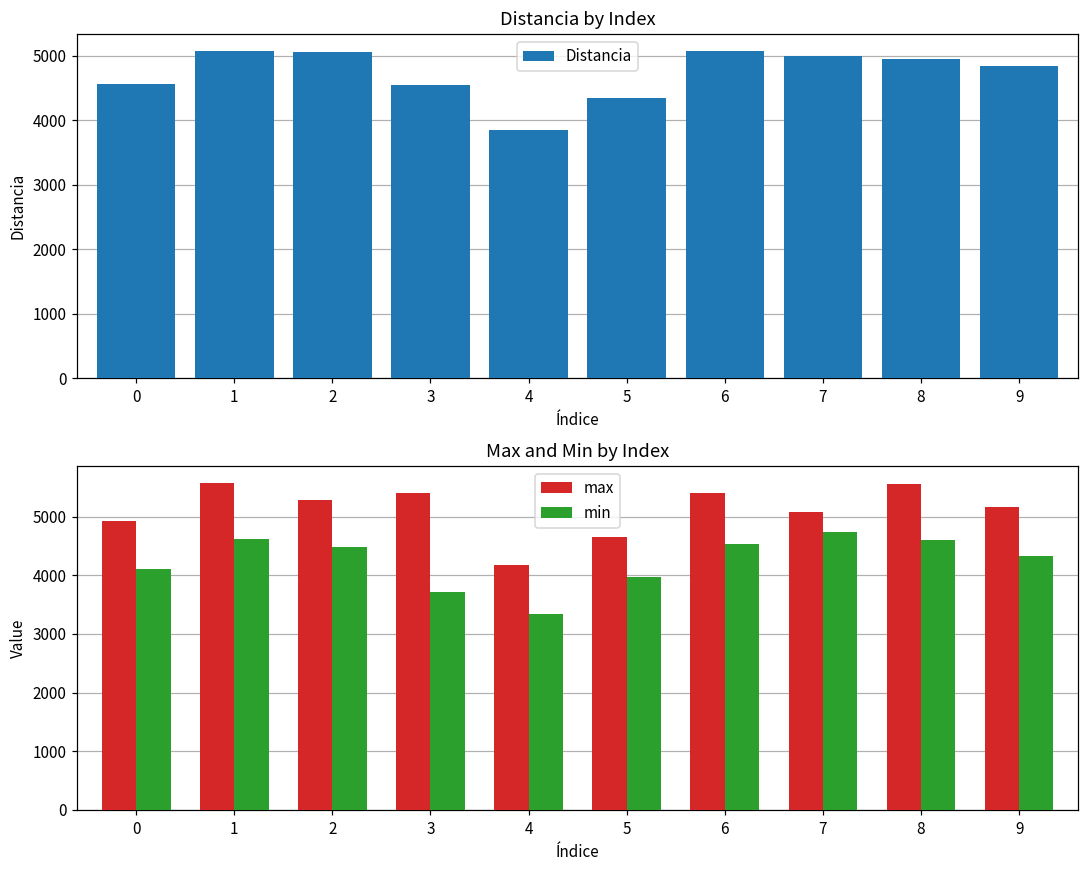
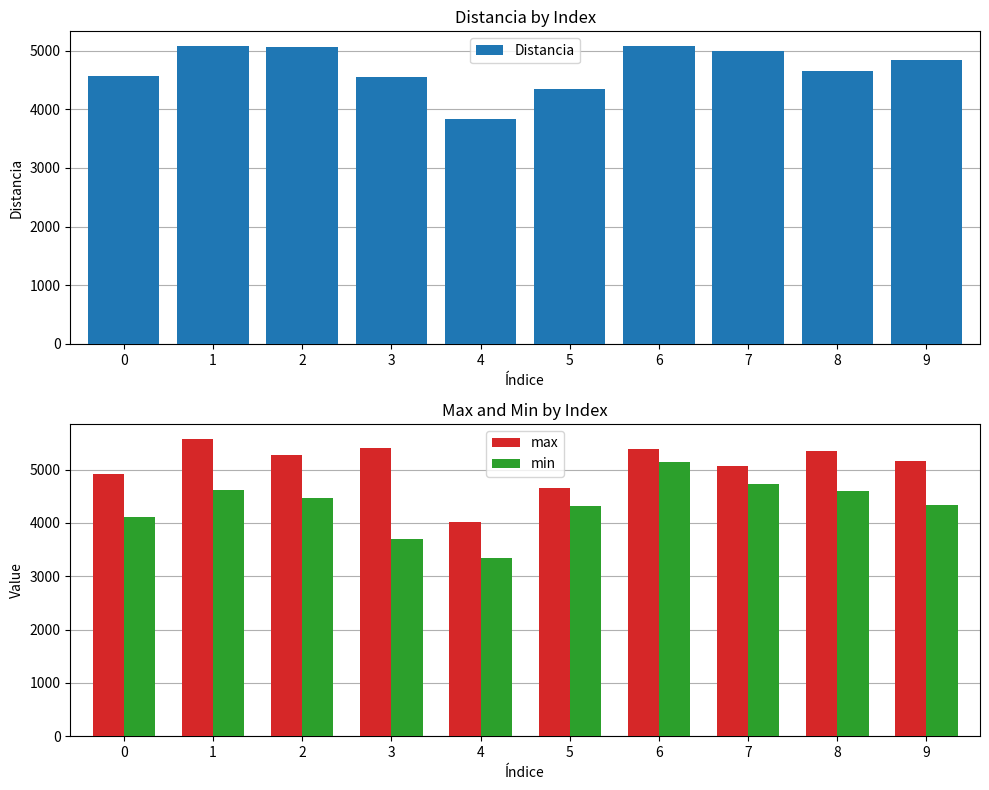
  {
    "Distancia by Index": {
      "0": 4600,
      "1": 5100,
      "2": 5100,
      "3": 4600,
      "4": 3800,
      "5": 4400,
      "6": 5100,
      "7": 5000,
-     "8": 5000,
+     "8": 4600,
      "9": 4800
    },
    "Max and Min by Index": {
      "max": {
        "0": 4900,
        "1": 5600,
        "2": 5300,
        "3": 5400,
-       "4": 4200,
+       "4": 4000,
        "5": 4700,
        "6": 5400,
        "7": 5100,
-       "8": 5500,
+       "8": 5300,
        "9": 5200
      },
      "min": {
        "0": 4100,
        "1": 4600,
        "2": 4500,
        "3": 3700,
        "4": 3300,
-       "5": 4000,
-       "6": 4500,
+       "5": 4300,
+       "6": 5100,
        "7": 4700,
        "8": 4600,
        "9": 4300
      }
    }
  }
